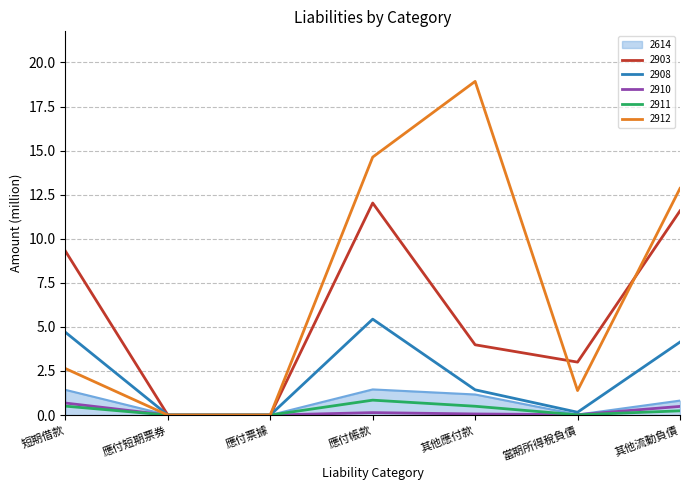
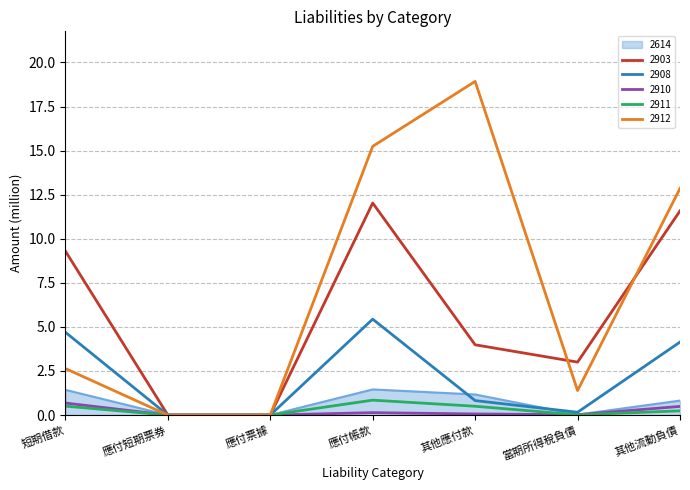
  {
    "2614": {
      "短期借款": 1.4,
      "應付帳款": 1.5,
      "其他應付款": 1.2,
      "其他流動負債": 0.8
    },
    "2903": {
      "短期借款": 9.3,
      "應付帳款": 12.0,
      "其他應付款": 4.0,
      "當期所得稅負債": 3.0,
      "其他流動負債": 11.6
    },
    "2908": {
      "短期借款": 4.7,
      "應付帳款": 5.4,
-     "其他應付款": 1.4,
+     "其他應付款": 0.8,
      "其他流動負債": 4.1
    },
    "2910": {
      "短期借款": 0.7,
      "應付帳款": 0.1,
      "其他應付款": 0.1,
      "其他流動負債": 0.5
    },
    "2911": {
      "短期借款": 0.5,
      "應付帳款": 0.8,
      "其他應付款": 0.5,
      "其他流動負債": 0.2
    },
    "2912": {
      "短期借款": 2.6,
-     "應付帳款": 14.6,
+     "應付帳款": 15.2,
      "其他應付款": 18.9,
      "當期所得稅負債": 1.4,
      "其他流動負債": 12.9
    }
  }
